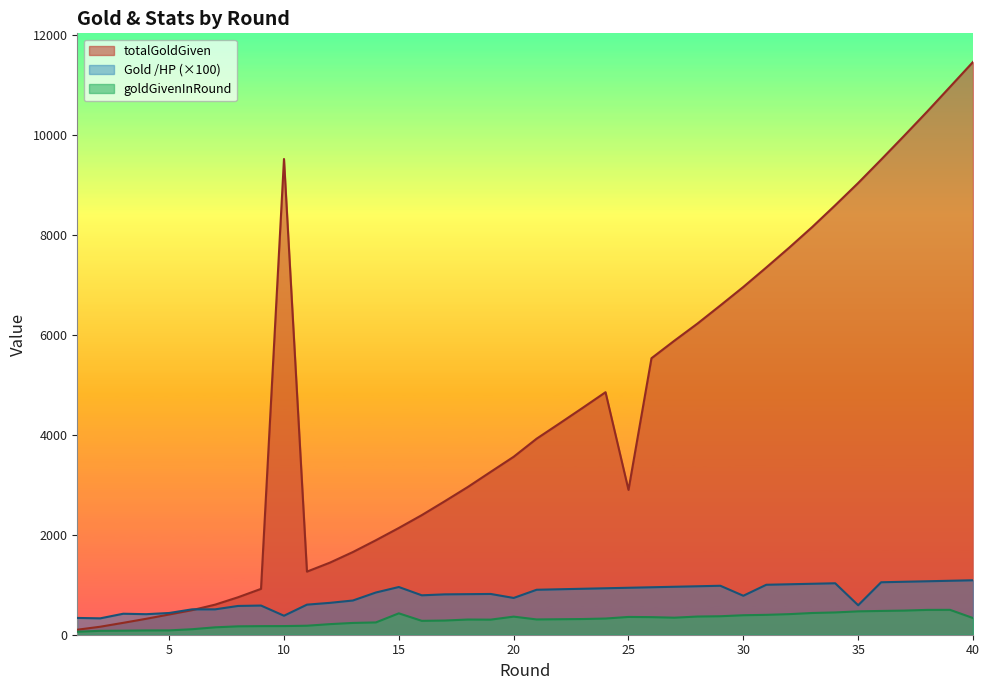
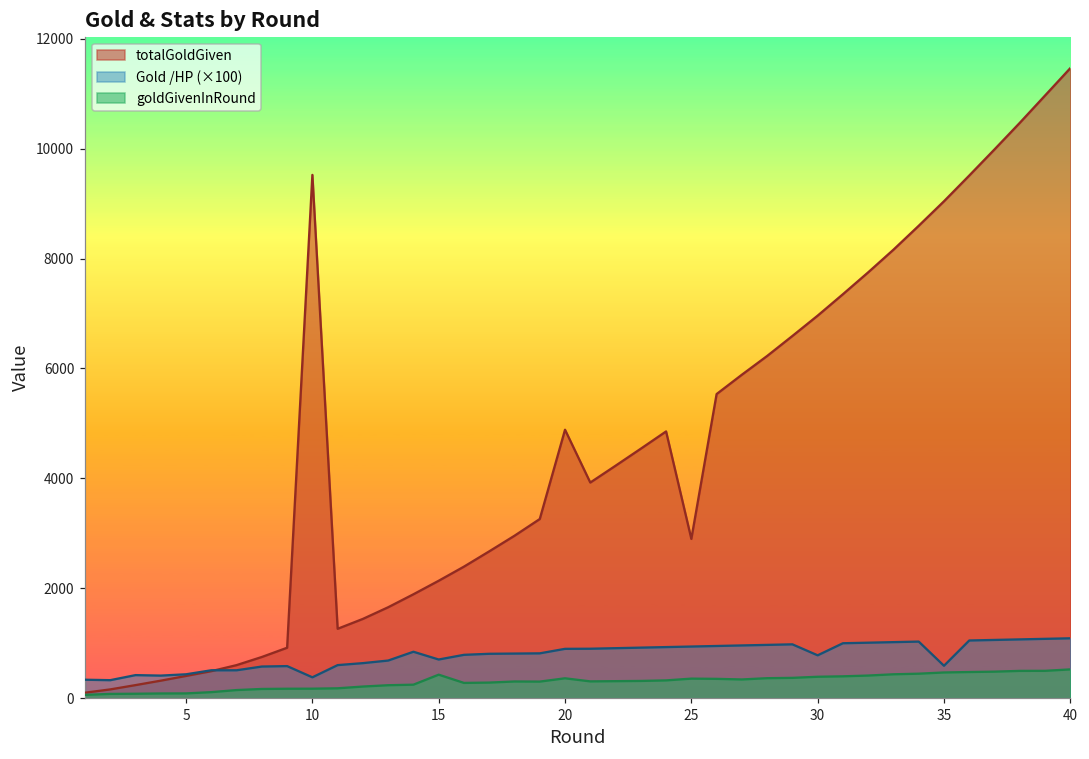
  {
    "totalGoldGiven": {
      "10": 9500,
      "15": 2100,
-     "20": 3600,
+     "20": 4900,
      "25": 2900,
      "30": 7000,
      "35": 9000,
      "40": 11500
    },
    "Gold /HP (×100)": {
      "10": 400,
-     "15": 1000,
-     "20": 700,
+     "15": 700,
+     "20": 900,
      "25": 900,
      "30": 800,
      "35": 600,
      "40": 1100
    },
    "goldGivenInRound": {
      "5": 100,
      "10": 200,
      "15": 400,
      "20": 400,
      "25": 400,
      "30": 400,
      "35": 500,
-     "40": 300
+     "40": 500
    }
  }
